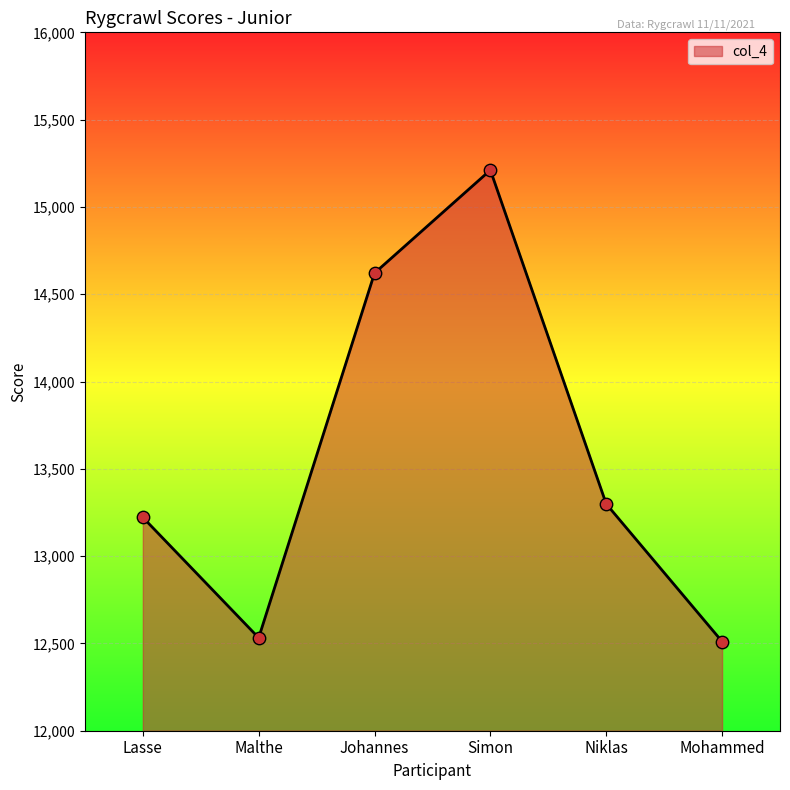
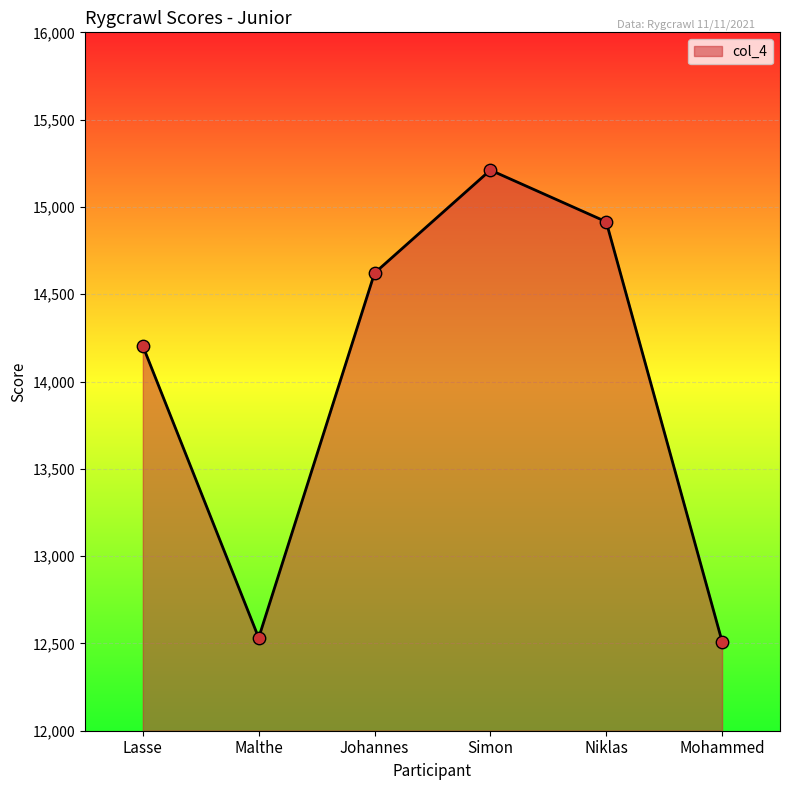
  {
-   "Lasse": "13,220",
+   "Lasse": "14,200",
    "Malthe": "12,530",
    "Johannes": "14,620",
    "Simon": "15,210",
-   "Niklas": "13,300",
+   "Niklas": "14,920",
    "Mohammed": "12,510"
  }
